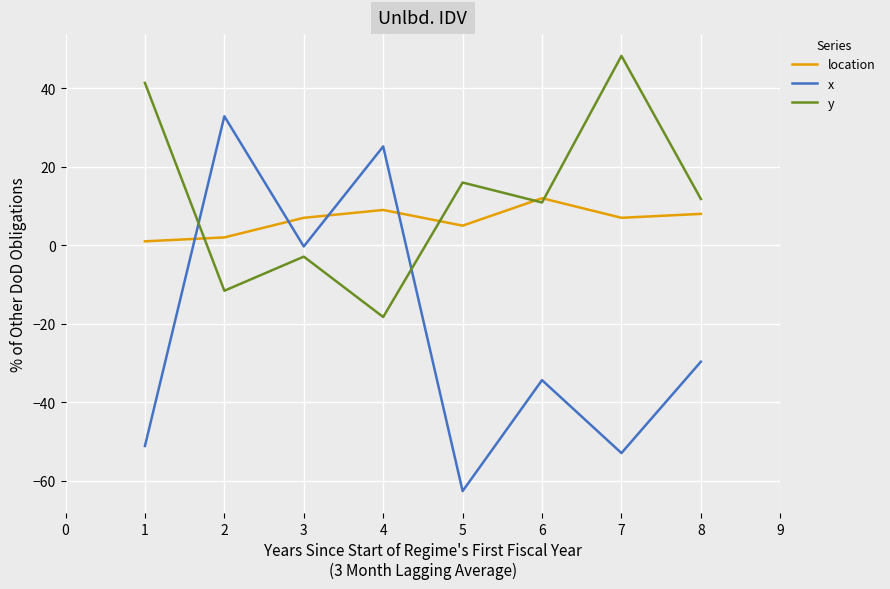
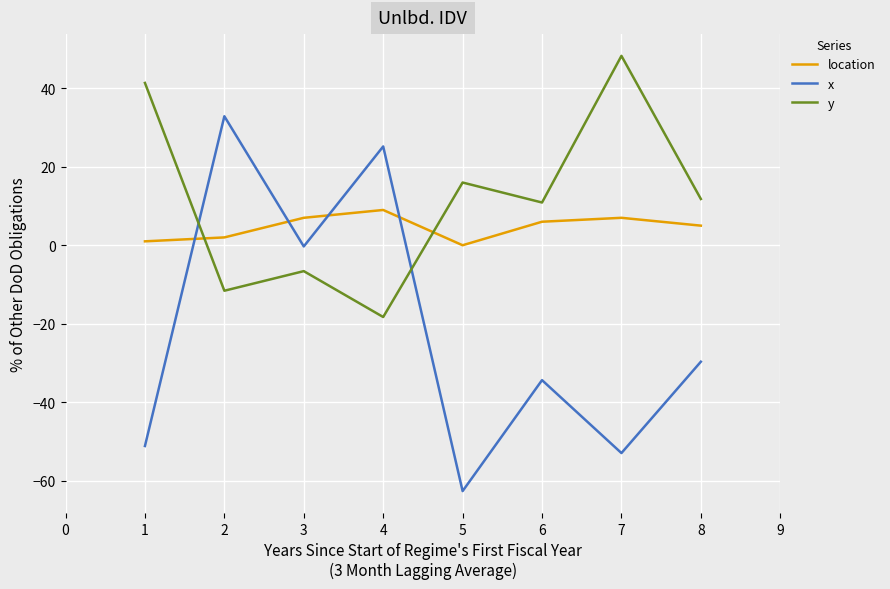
  {
    "location": {
      "1": 1,
      "2": 2,
      "3": 7,
      "4": 9,
-     "5": 5,
-     "6": 12,
+     "5": 0,
+     "6": 6,
      "7": 7,
-     "8": 8
+     "8": 5
    },
    "x": {
      "1": -51,
      "2": 33,
      "3": 0,
      "4": 25,
      "5": -63,
      "6": -34,
      "7": -53,
      "8": -30
    },
    "y": {
      "1": 41,
      "2": -12,
-     "3": -3,
+     "3": -7,
      "4": -18,
      "5": 16,
      "6": 11,
      "7": 48,
      "8": 12
    }
  }
